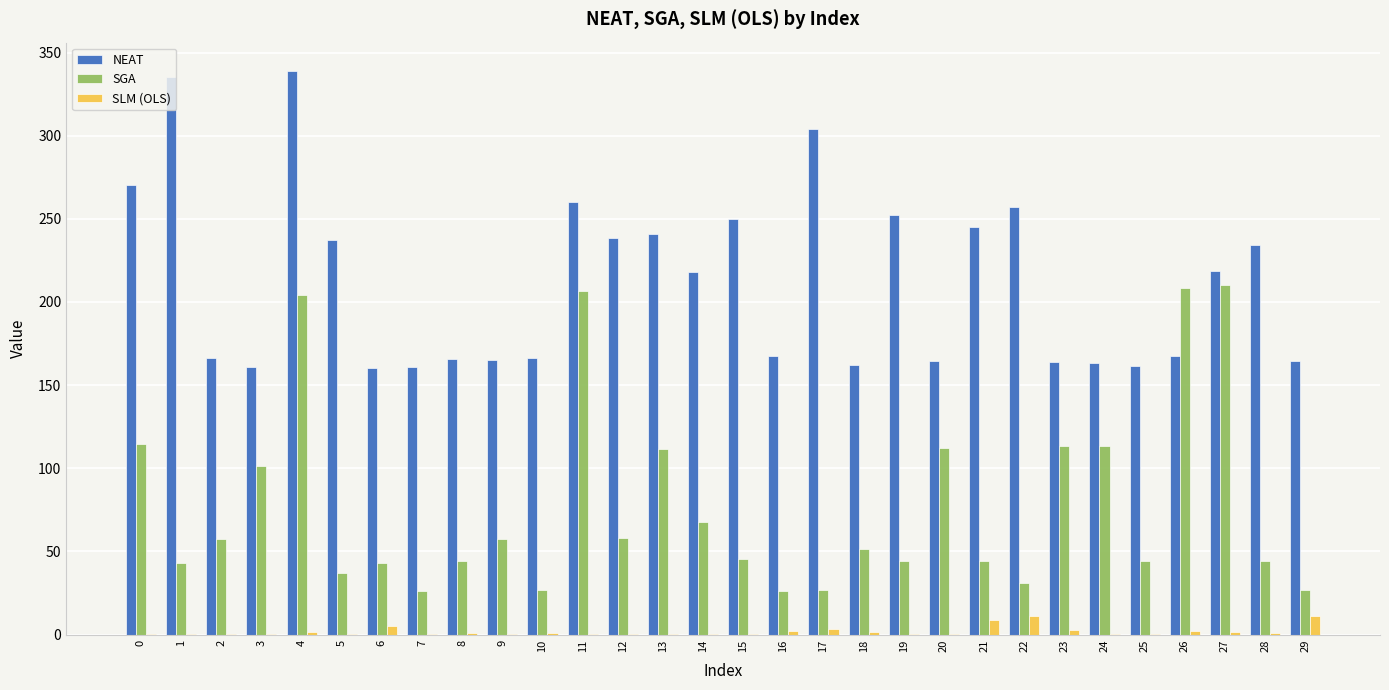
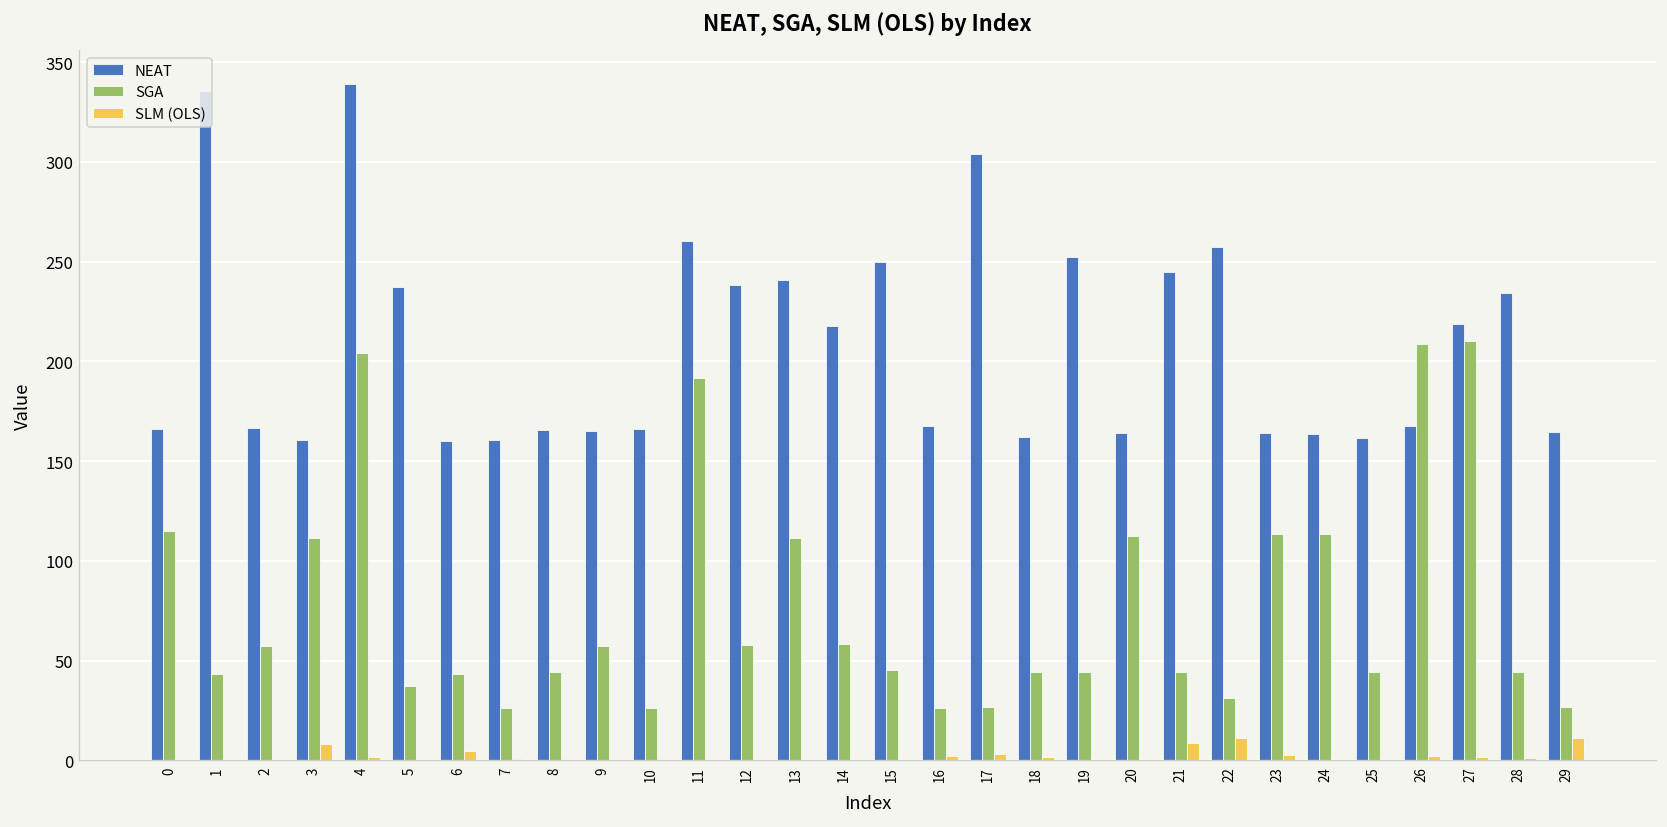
  {
    "NEAT": {
-     "0": 270,
+     "0": 166,
      "2": 167,
      "3": 161,
      "4": 339,
      "5": 237,
      "6": 160,
      "7": 161,
      "8": 166,
      "9": 165,
      "10": 166,
      "11": 260,
      "12": 238,
      "13": 241,
      "14": 218,
      "15": 250,
      "16": 168,
      "17": 304,
      "18": 162,
      "19": 253,
      "20": 164,
      "21": 245,
      "22": 257,
      "23": 164,
      "24": 163,
      "25": 161,
      "26": 168,
      "27": 219,
      "28": 234,
      "29": 165
    },
    "SGA": {
      "0": 115,
      "1": 43,
      "2": 57,
-     "3": 102,
+     "3": 111,
      "4": 204,
      "5": 37,
      "6": 43,
      "7": 26,
      "8": 44,
      "9": 58,
      "10": 27,
-     "11": 206,
+     "11": 192,
      "12": 58,
      "13": 112,
-     "14": 68,
+     "14": 58,
      "15": 45,
      "16": 26,
      "17": 27,
-     "18": 52,
+     "18": 44,
      "19": 44,
      "20": 112,
      "21": 44,
      "22": 31,
      "23": 113,
      "24": 114,
      "25": 44,
      "26": 208,
      "27": 210,
      "28": 44,
      "29": 27
    },
    "SLM (OLS)": {
-     "3": 1,
+     "3": 8,
      "6": 5,
      "16": 2,
      "17": 3,
      "18": 2,
      "21": 9,
      "22": 11,
      "23": 2,
      "26": 2,
      "27": 2,
      "29": 11
    }
  }
